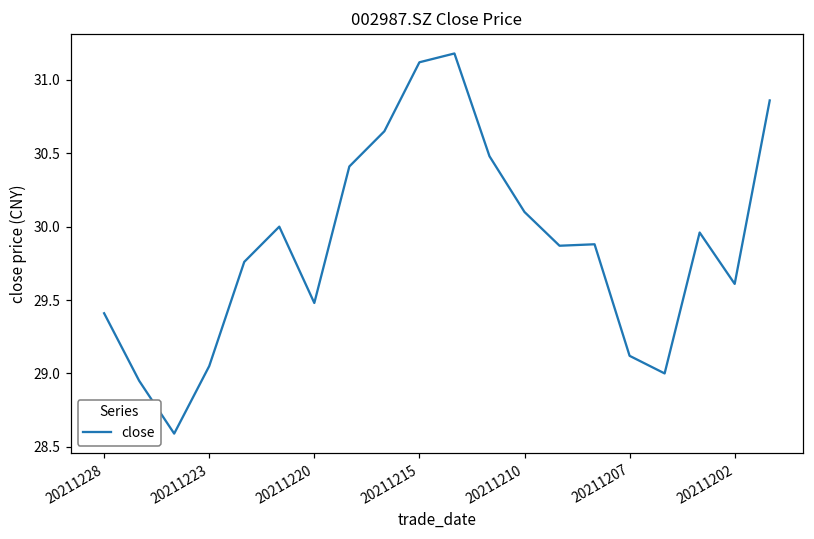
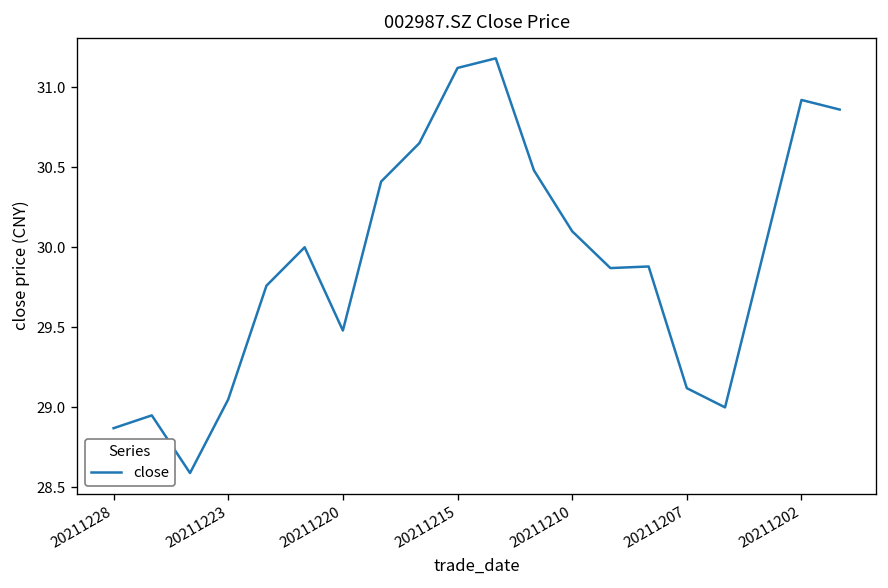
  {
-   "20211228": 29.41,
+   "20211228": 28.87,
    "20211223": 29.05,
    "20211220": 29.48,
    "20211215": 31.12,
    "20211210": 30.10,
    "20211207": 29.12,
-   "20211202": 29.61
+   "20211202": 30.92
  }
